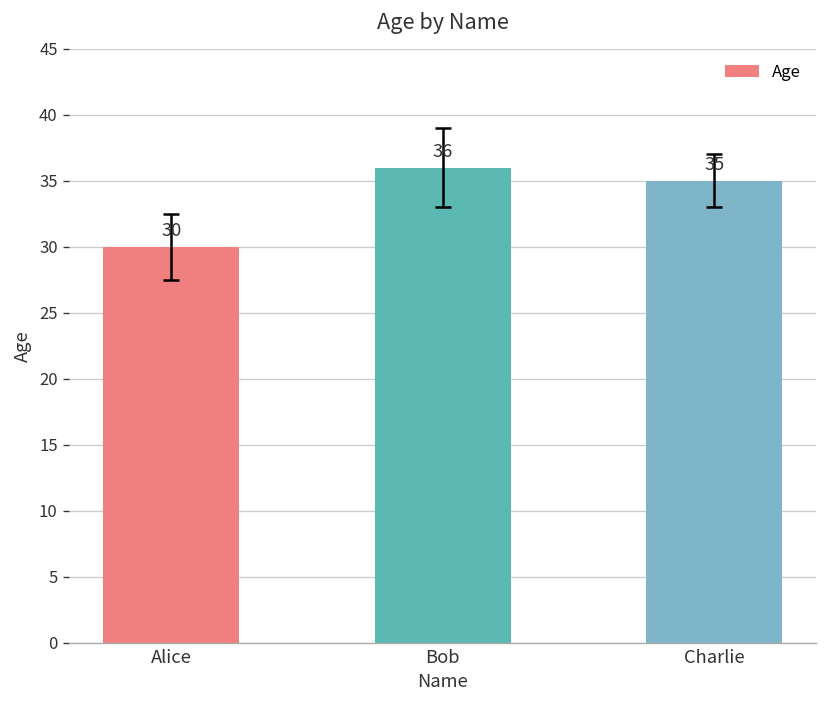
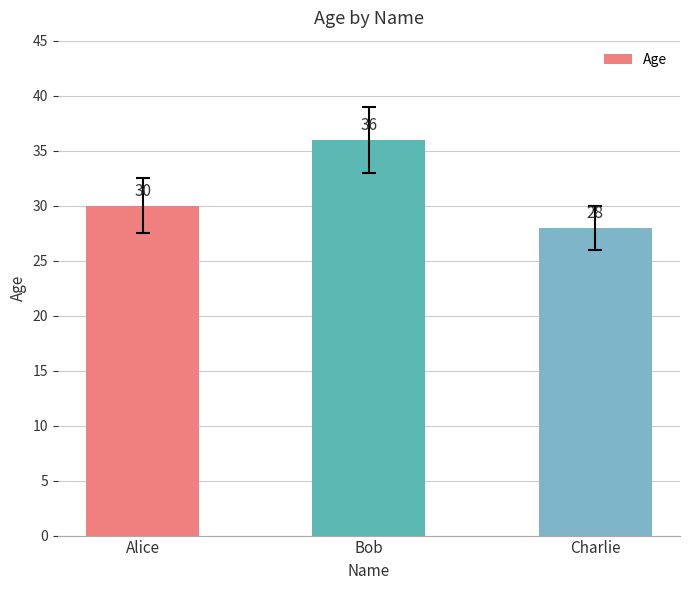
  {
    "Age": {
      "Alice": 30,
      "Bob": 36,
-     "Charlie": 35
+     "Charlie": 28
    }
  }
